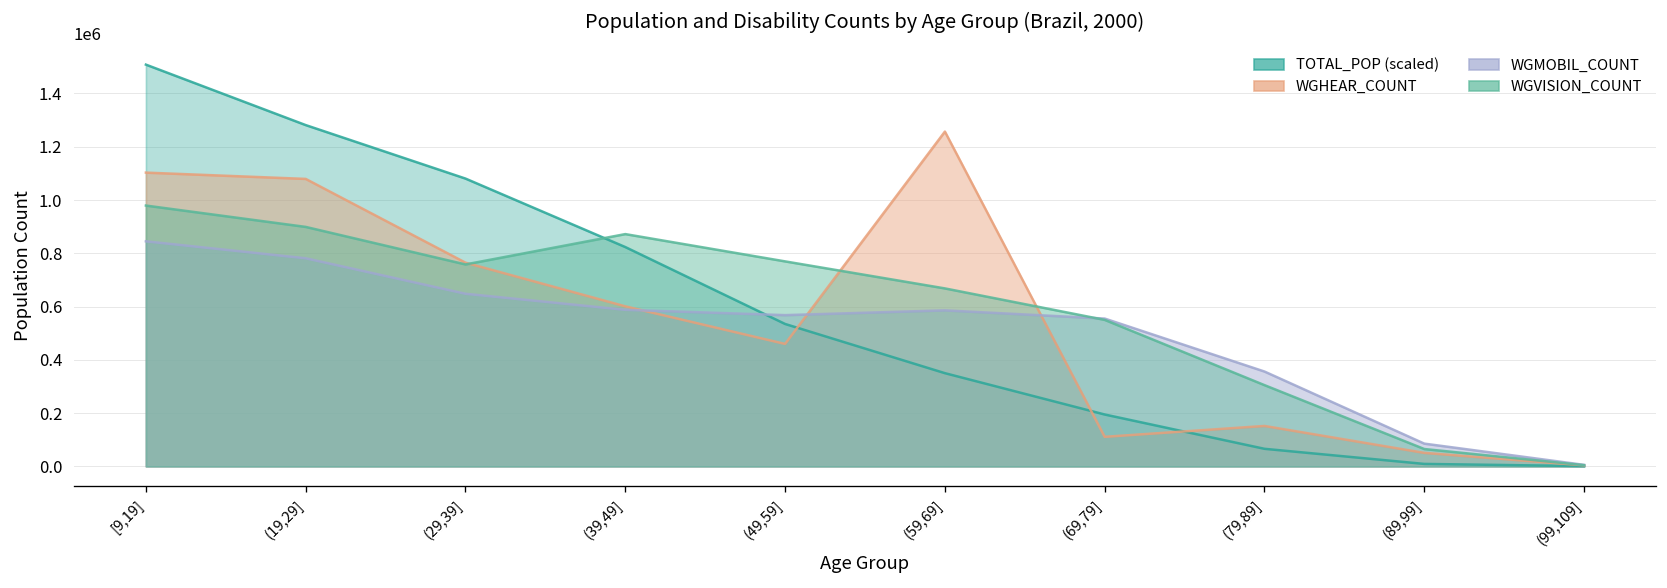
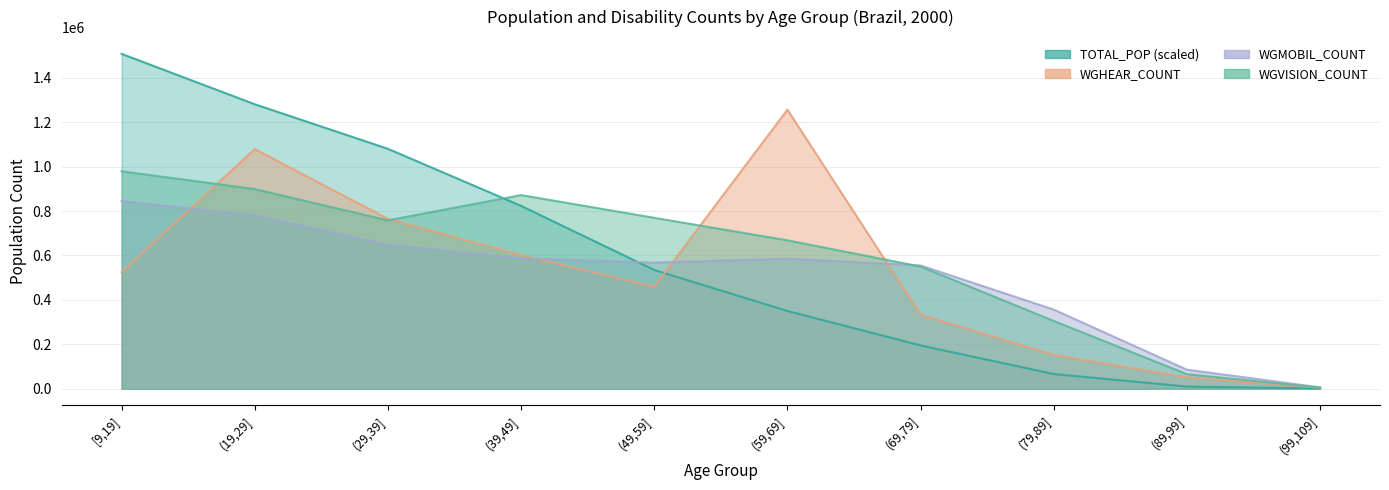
  {
    "WGHEAR_COUNT": {
-     "[9,19]": 1100000,
+     "[9,19]": 520000,
      "(19,29]": 1080000,
      "(39,49]": 600000,
      "(49,59]": 460000,
      "(59,69]": 1260000,
-     "(69,79]": 110000,
+     "(69,79]": 330000,
      "(79,89]": 150000,
      "(89,99]": 50000
    }
  }
